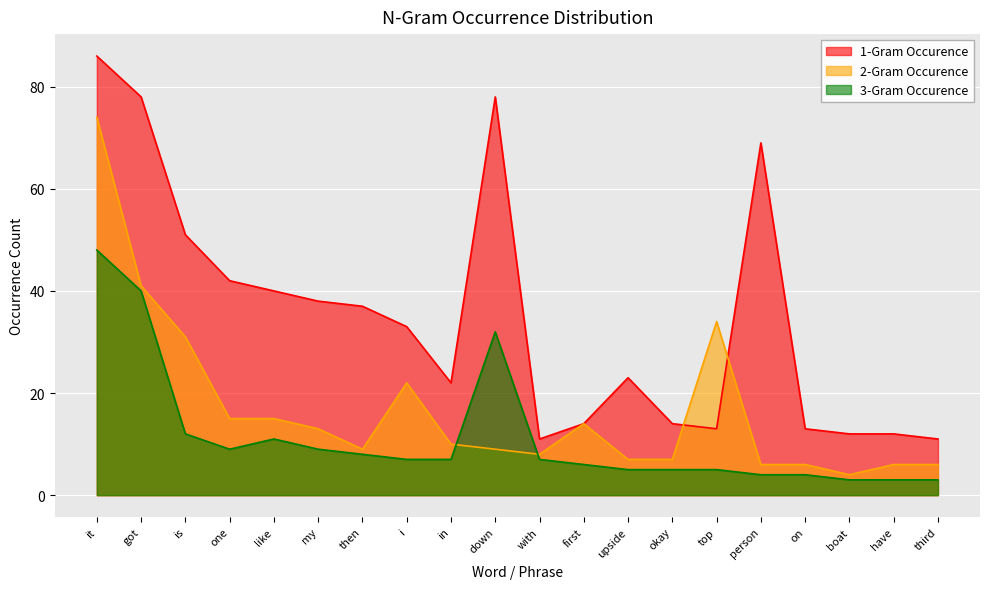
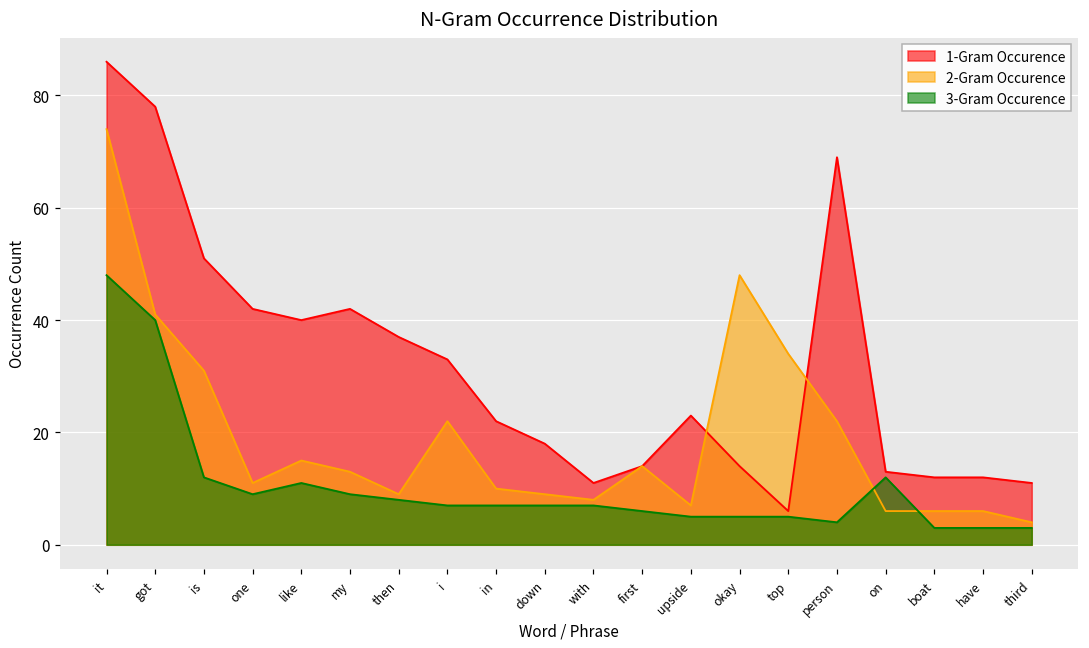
  {
    "1-Gram Occurence": {
      "it": 86,
      "got": 78,
      "is": 51,
      "one": 42,
      "like": 40,
-     "my": 38,
+     "my": 42,
      "then": 37,
      "i": 33,
      "in": 22,
-     "down": 78,
+     "down": 18,
      "with": 11,
      "upside": 23,
      "okay": 14,
-     "top": 13,
+     "top": 6,
      "person": 69,
      "on": 13,
      "boat": 12,
      "have": 12,
      "third": 11
    },
    "2-Gram Occurence": {
      "it": 74,
      "got": 41,
      "is": 31,
-     "one": 15,
+     "one": 11,
      "like": 15,
      "my": 13,
      "then": 9,
      "i": 22,
      "in": 10,
      "down": 9,
      "with": 8,
      "upside": 7,
-     "okay": 7,
+     "okay": 48,
      "top": 34,
-     "person": 6,
+     "person": 22,
      "on": 6,
-     "boat": 4,
+     "boat": 6,
      "have": 6,
-     "third": 6
+     "third": 4
    },
    "3-Gram Occurence": {
      "it": 48,
      "got": 40,
      "is": 12,
      "one": 9,
      "like": 11,
      "my": 9,
      "then": 8,
      "i": 7,
      "in": 7,
-     "down": 32,
+     "down": 7,
      "with": 7,
      "first": 6,
      "upside": 5,
      "okay": 5,
      "top": 5,
      "person": 4,
-     "on": 4,
+     "on": 12,
      "boat": 3,
      "have": 3,
      "third": 3
    }
  }
